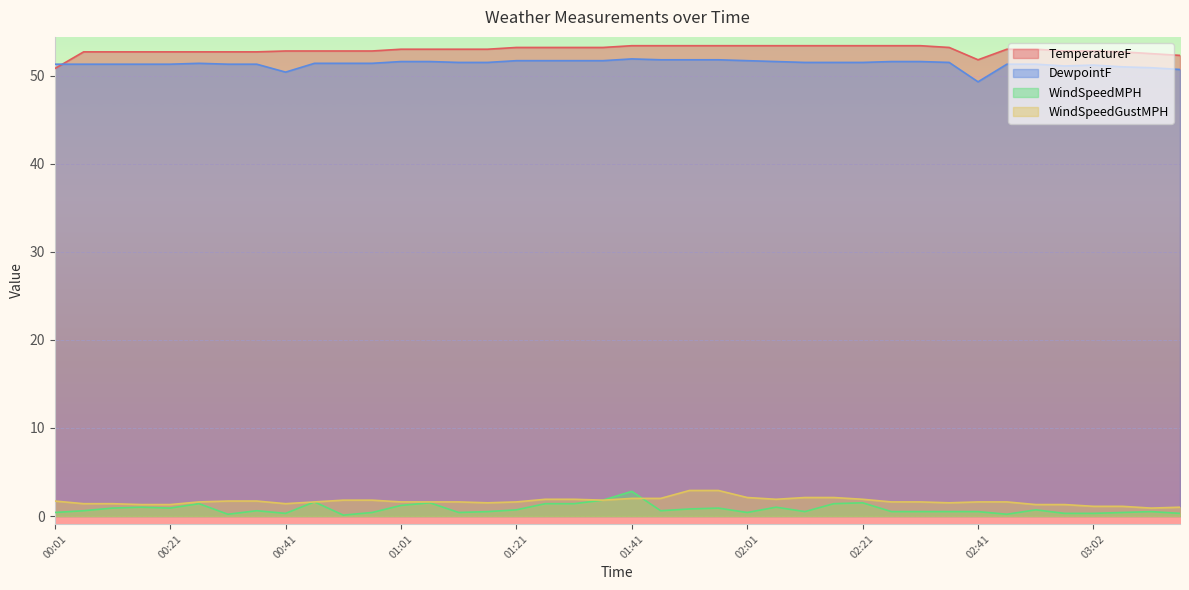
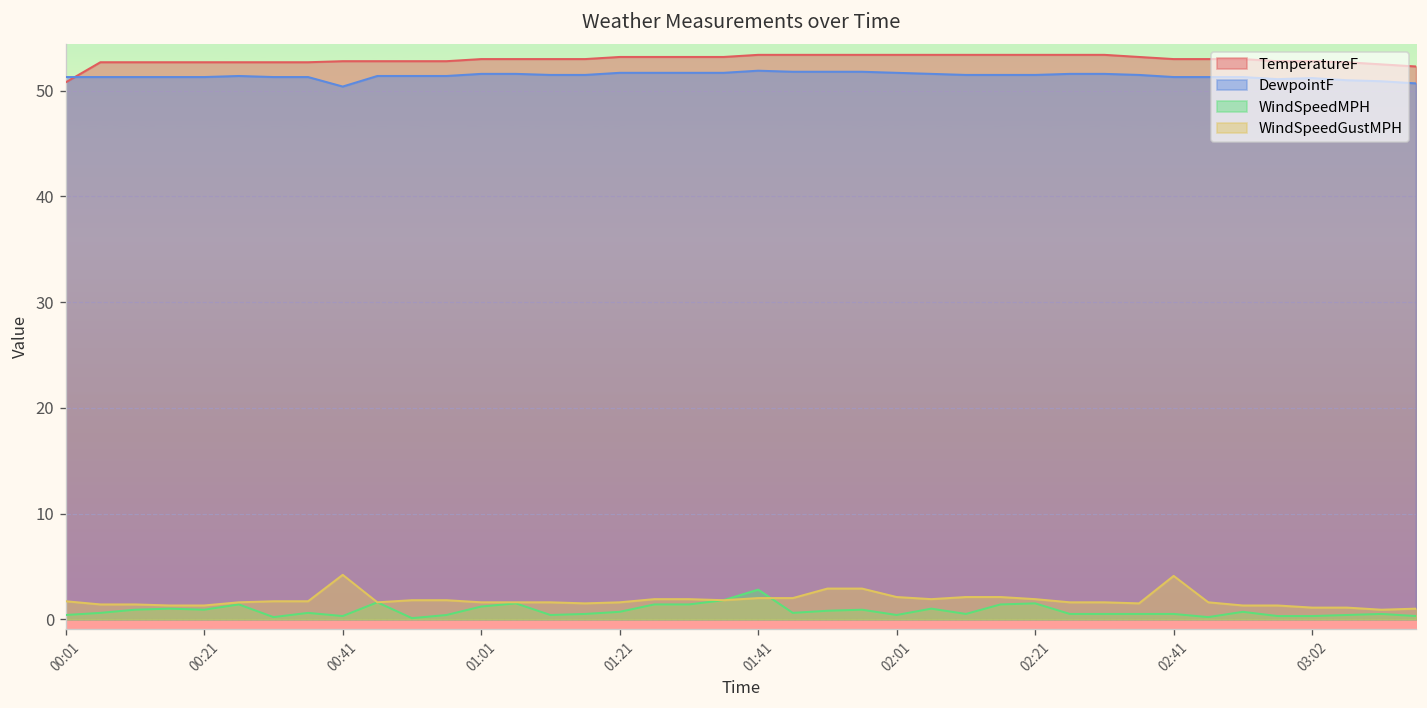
  {
    "TemperatureF": {
      "00:01": 51,
      "00:21": 53,
      "00:41": 53,
      "01:01": 53,
      "01:21": 53,
      "01:41": 53,
      "02:01": 53,
      "02:21": 53,
-     "02:41": 52
+     "02:41": 53
    },
    "DewpointF": {
      "00:01": 51,
      "00:21": 51,
      "00:41": 50,
      "01:01": 52,
      "01:21": 52,
      "01:41": 52,
      "02:01": 52,
      "02:21": 52,
-     "02:41": 49
+     "02:41": 51
    },
    "WindSpeedMPH": {
      "00:01": 0,
      "00:21": 1,
      "00:41": 0,
      "01:01": 1,
      "01:21": 1,
      "01:41": 3,
      "02:01": 0,
      "02:21": 2,
      "02:41": 1,
      "03:02": 0
    },
    "WindSpeedGustMPH": {
      "00:01": 2,
      "00:21": 1,
-     "00:41": 1,
+     "00:41": 4,
      "01:01": 2,
      "01:21": 2,
      "01:41": 2,
      "02:01": 2,
      "02:21": 2,
-     "02:41": 2,
+     "02:41": 4,
      "03:02": 1
    }
  }
